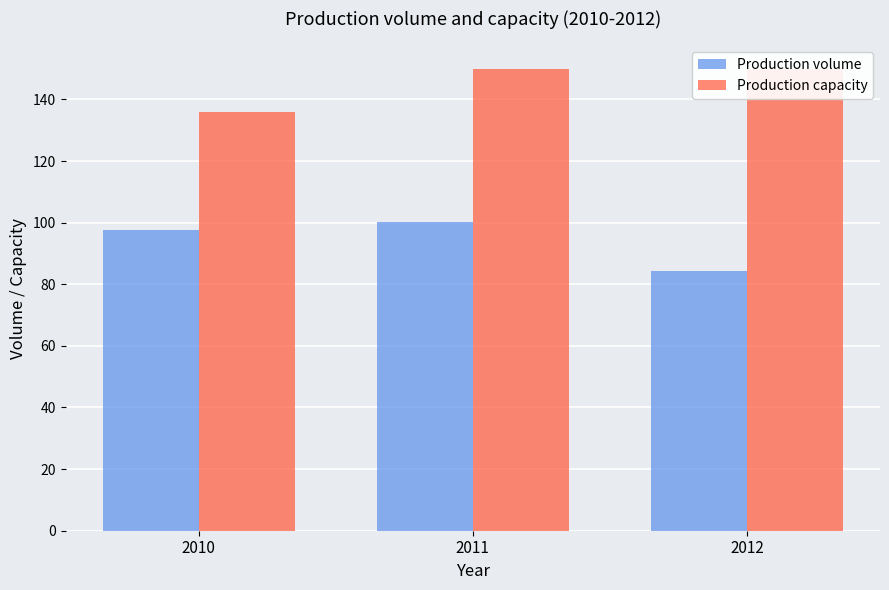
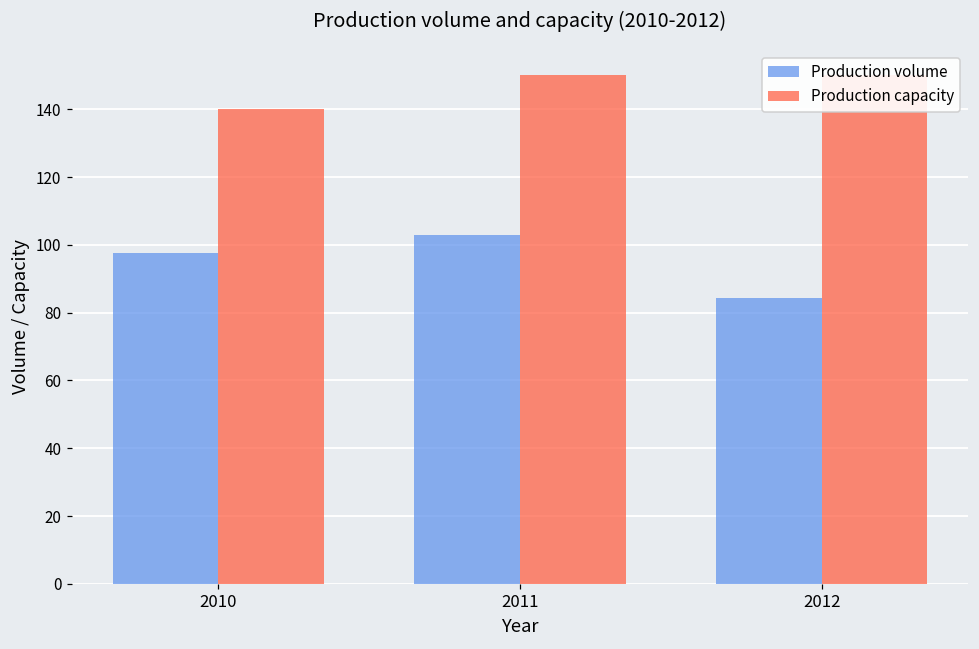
  {
    "Production volume": {
      "2010": 98,
-     "2011": 100,
+     "2011": 103,
      "2012": 84
    },
    "Production capacity": {
-     "2010": 136,
+     "2010": 140,
      "2011": 150
    }
  }
